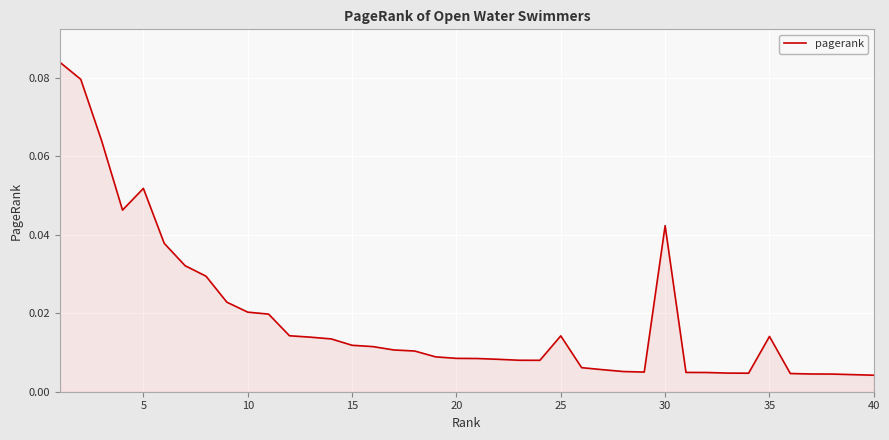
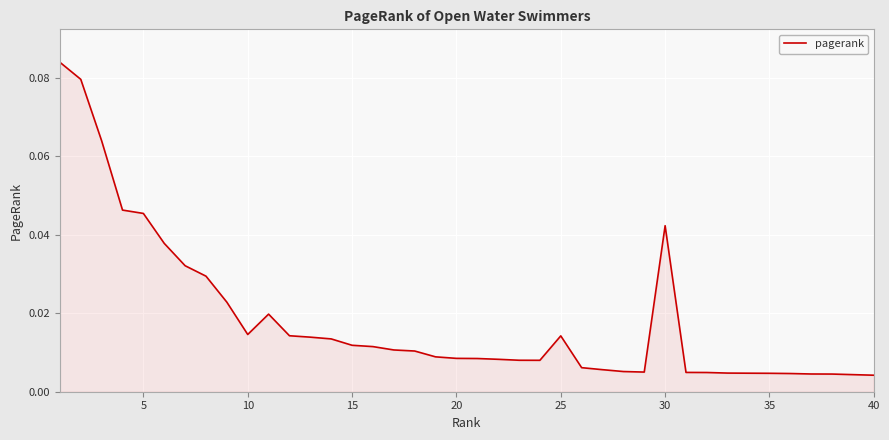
  {
-   "5": 0.052,
-   "10": 0.020,
+   "5": 0.045,
+   "10": 0.015,
    "15": 0.012,
    "20": 0.008,
    "25": 0.014,
    "30": 0.042,
-   "35": 0.014,
+   "35": 0.005,
    "40": 0.004
  }
